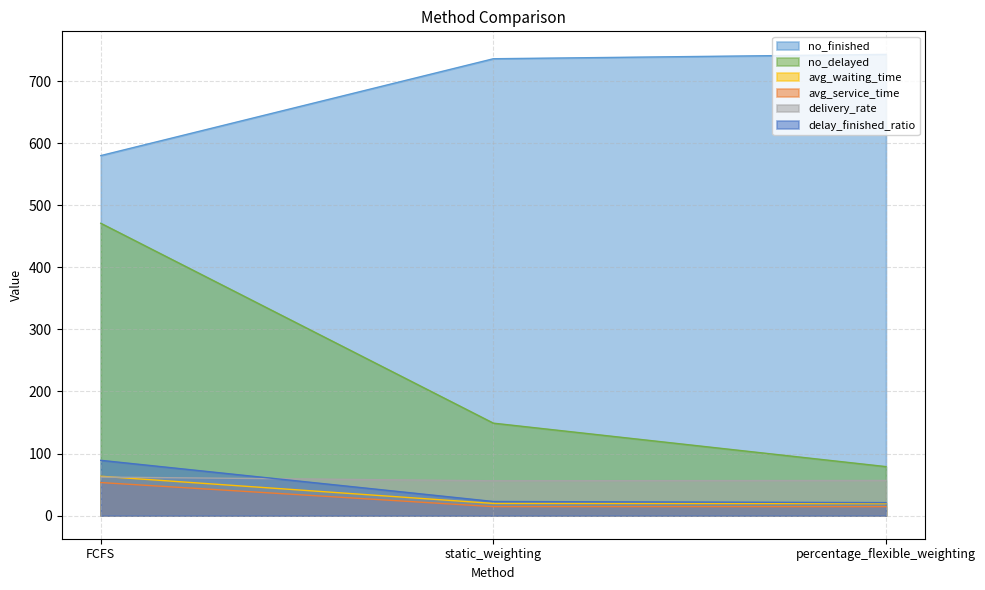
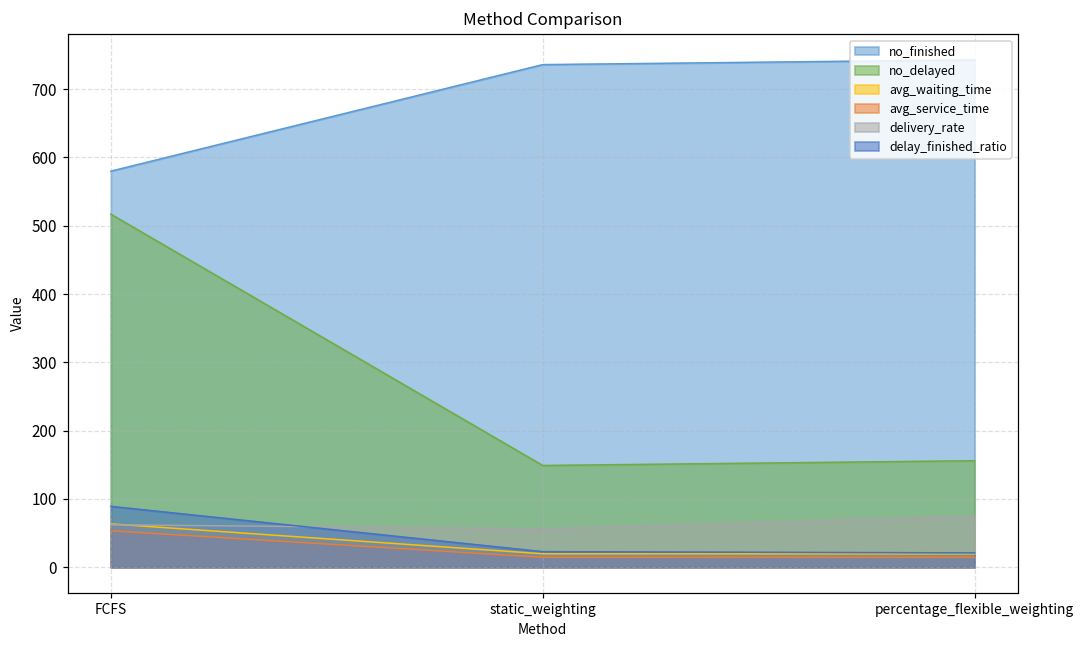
  {
    "no_delayed": {
-     "FCFS": 470,
+     "FCFS": 520,
      "static_weighting": 150,
-     "percentage_flexible_weighting": 80
+     "percentage_flexible_weighting": 160
    },
    "avg_service_time": {
      "FCFS": 50,
      "static_weighting": 10,
      "percentage_flexible_weighting": 10
    },
    "delivery_rate": {
      "static_weighting": 60,
-     "percentage_flexible_weighting": 60
+     "percentage_flexible_weighting": 70
    }
  }
